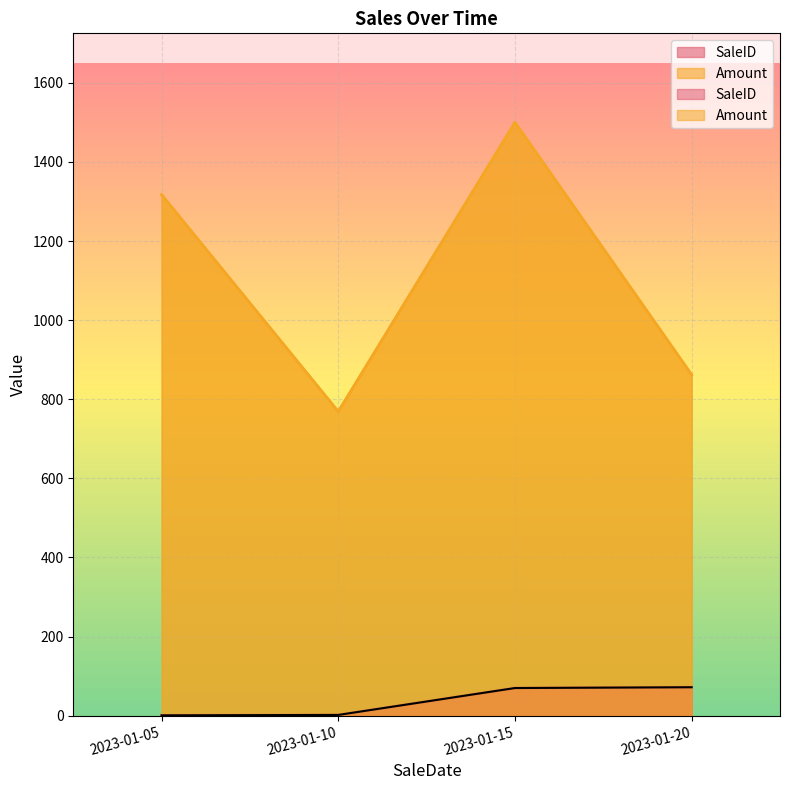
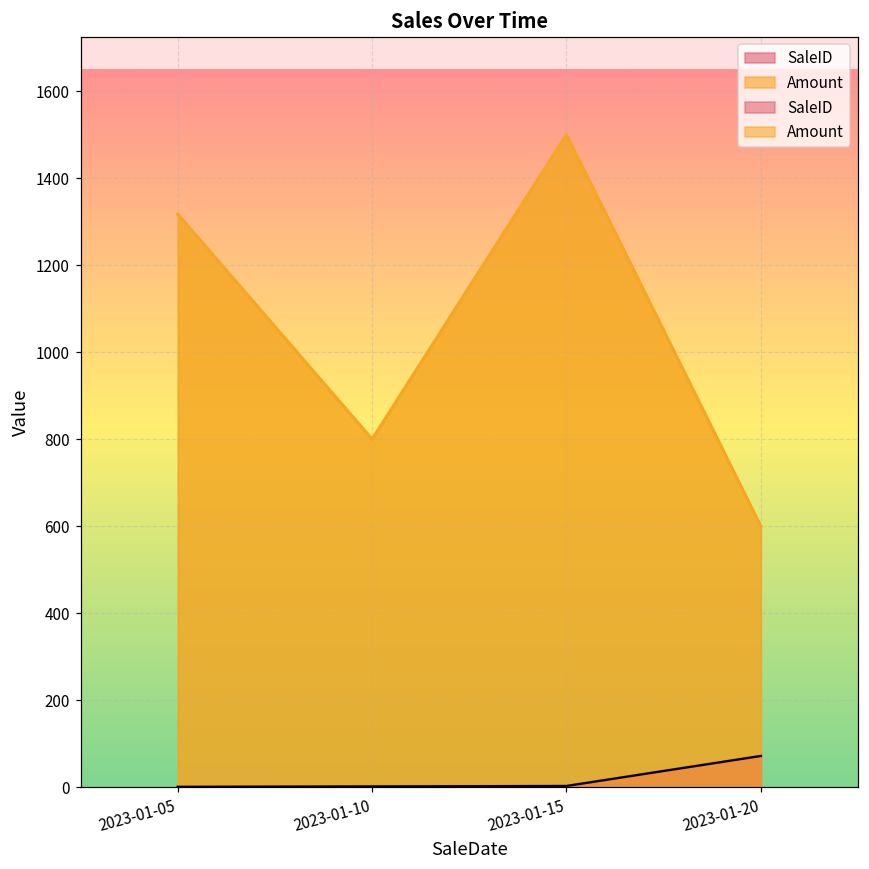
  {
    "SaleID": {
      "2023-01-05": 0,
      "2023-01-10": 0,
-     "2023-01-15": 70,
+     "2023-01-15": 0,
      "2023-01-20": 70
    },
    "Amount": {
      "2023-01-05": 1320,
-     "2023-01-10": 770,
+     "2023-01-10": 800,
      "2023-01-15": 1500,
-     "2023-01-20": 860
+     "2023-01-20": 600
    }
  }
